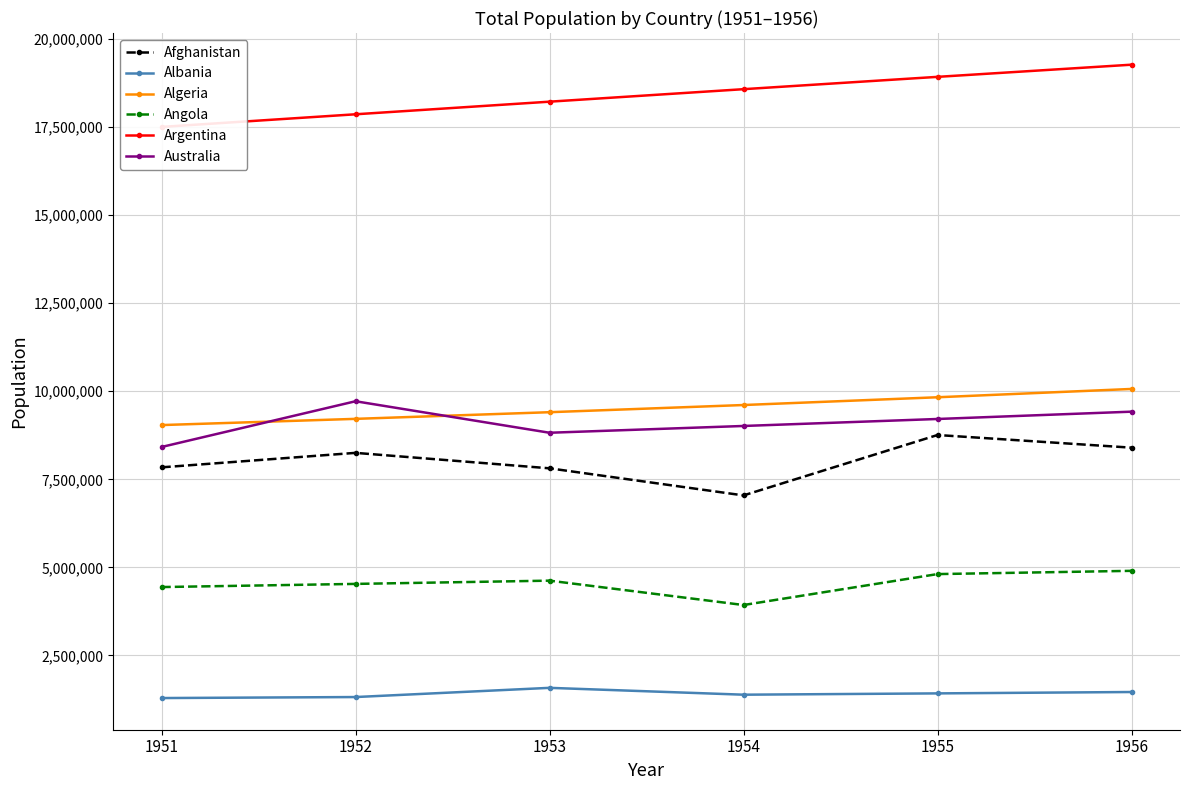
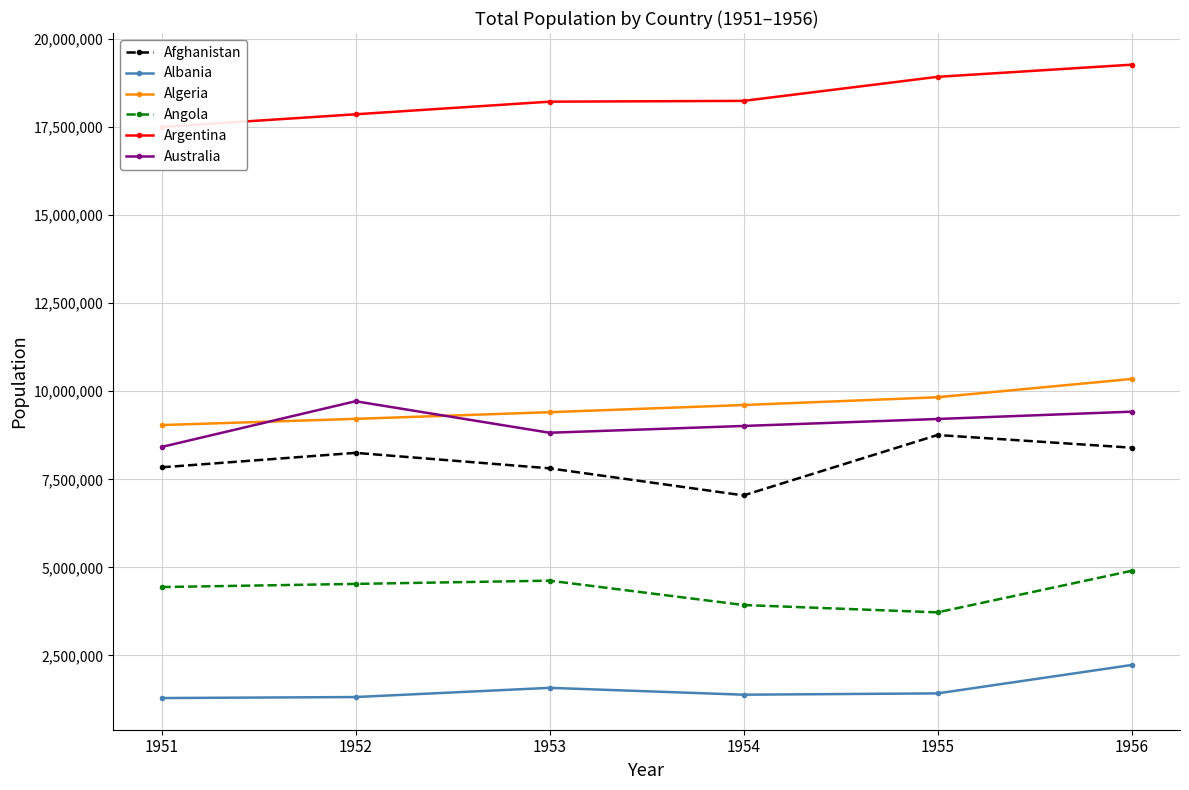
  {
    "Afghanistan": {
      "1951": "7,800,000",
      "1952": "8,300,000",
      "1953": "7,800,000",
      "1954": "7,000,000",
      "1955": "8,800,000",
      "1956": "8,400,000"
    },
    "Albania": {
      "1951": "1,300,000",
      "1952": "1,300,000",
      "1953": "1,600,000",
      "1954": "1,400,000",
      "1955": "1,400,000",
-     "1956": "1,500,000"
+     "1956": "2,200,000"
    },
    "Algeria": {
      "1951": "9,000,000",
      "1952": "9,200,000",
      "1953": "9,400,000",
      "1954": "9,600,000",
      "1955": "9,800,000",
-     "1956": "10,100,000"
+     "1956": "10,300,000"
    },
    "Angola": {
      "1951": "4,400,000",
      "1952": "4,500,000",
      "1953": "4,600,000",
      "1954": "3,900,000",
-     "1955": "4,800,000",
+     "1955": "3,700,000",
      "1956": "4,900,000"
    },
    "Argentina": {
      "1952": "17,900,000",
      "1953": "18,200,000",
-     "1954": "18,600,000",
+     "1954": "18,200,000",
      "1955": "18,900,000",
      "1956": "19,300,000"
    },
    "Australia": {
      "1951": "8,400,000",
      "1952": "9,700,000",
      "1953": "8,800,000",
      "1954": "9,000,000",
      "1955": "9,200,000",
      "1956": "9,400,000"
    }
  }
